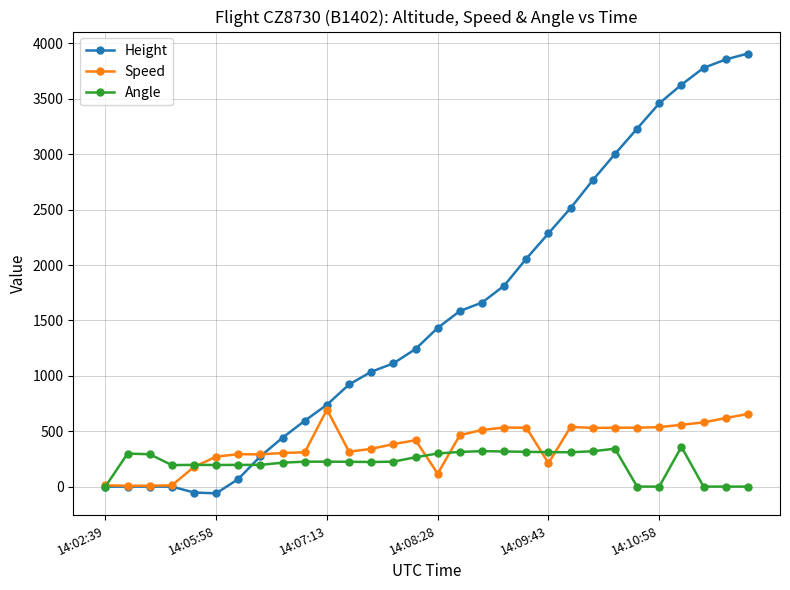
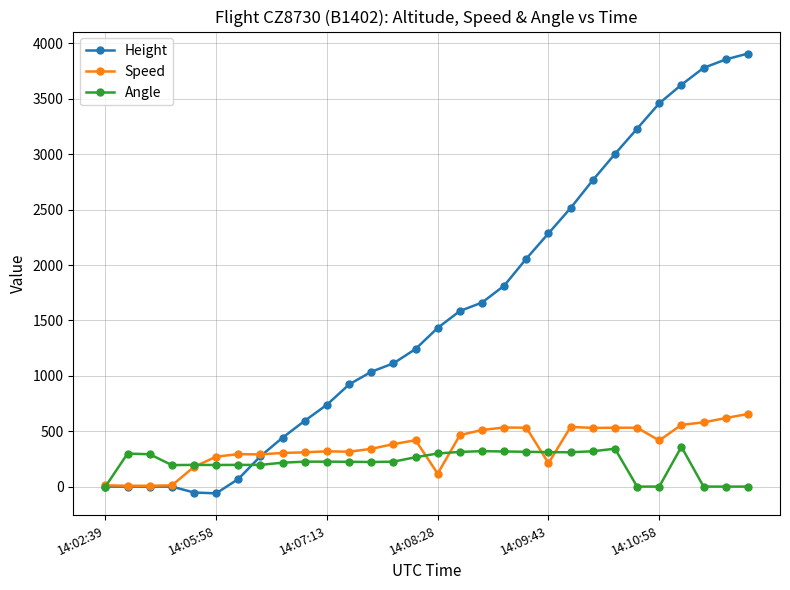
  {
    "Height": {
      "14:05:58": -60,
      "14:07:13": 740,
      "14:08:28": 1430,
      "14:09:43": 2290,
      "14:10:58": 3460
    },
    "Speed": {
      "14:05:58": 270,
-     "14:07:13": 700,
+     "14:07:13": 320,
      "14:08:28": 120,
      "14:09:43": 210,
-     "14:10:58": 540
+     "14:10:58": 420
    },
    "Angle": {
      "14:05:58": 200,
      "14:07:13": 230,
      "14:08:28": 300,
      "14:09:43": 310,
      "14:10:58": 0
    }
  }
